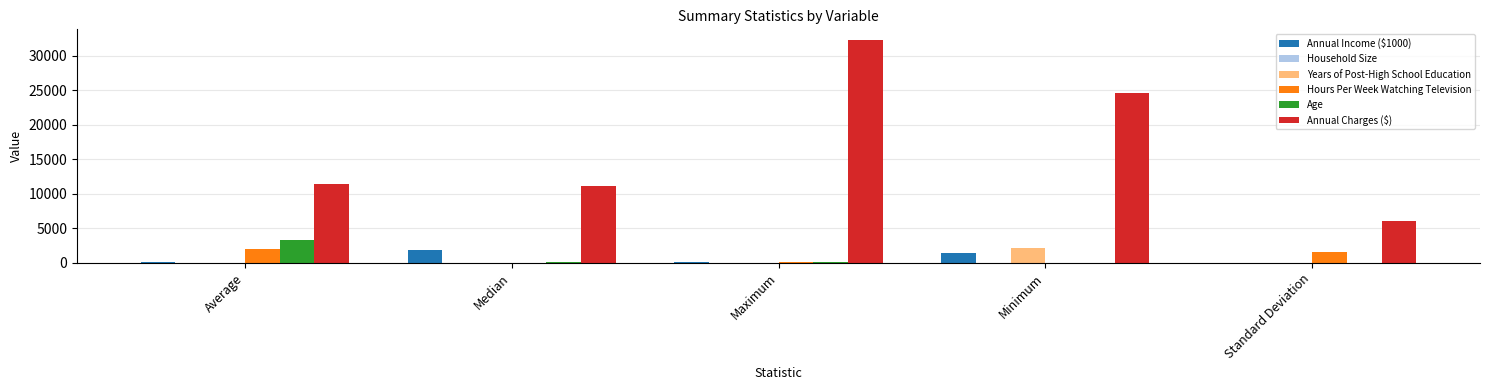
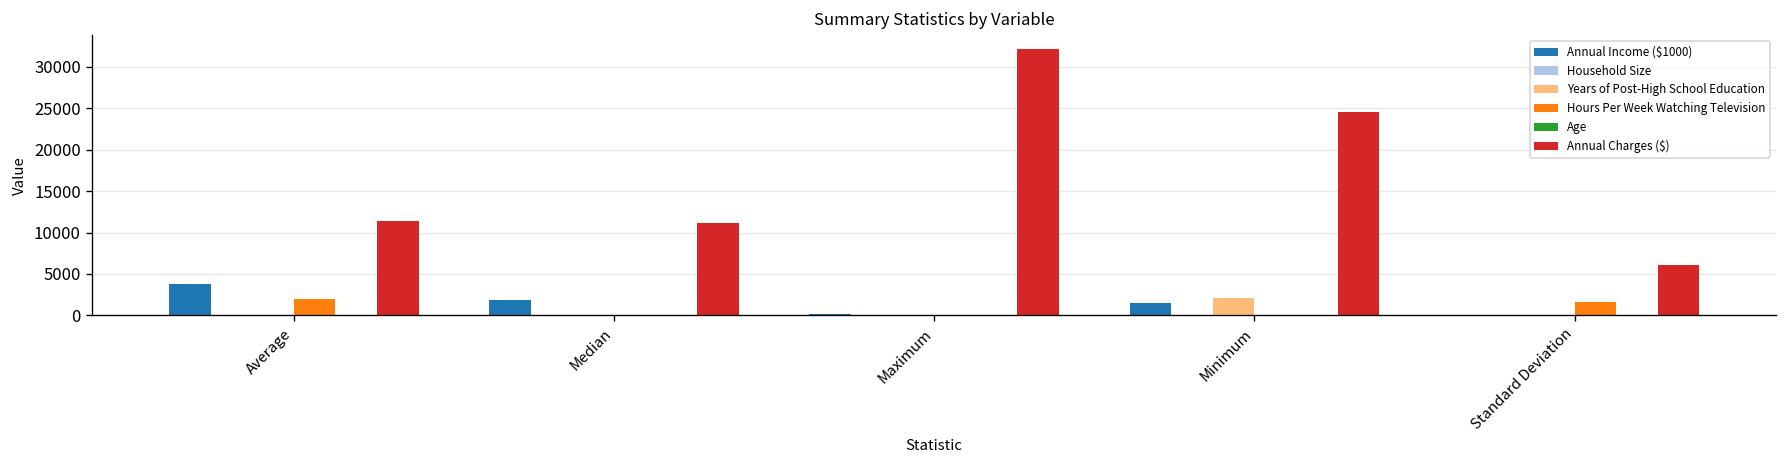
  {
    "Annual Income ($1000)": {
-     "Average": 0,
+     "Average": 4000,
      "Median": 2000,
      "Minimum": 1000
    },
    "Years of Post-High School Education": {
      "Minimum": 2000
    },
    "Hours Per Week Watching Television": {
      "Average": 2000,
      "Minimum": 0,
      "Standard Deviation": 2000
    },
    "Age": {
-     "Average": 3000
+     "Average": 0
    },
    "Annual Charges ($)": {
      "Average": 11000,
      "Median": 11000,
      "Maximum": 32000,
      "Minimum": 25000,
      "Standard Deviation": 6000
    }
  }
